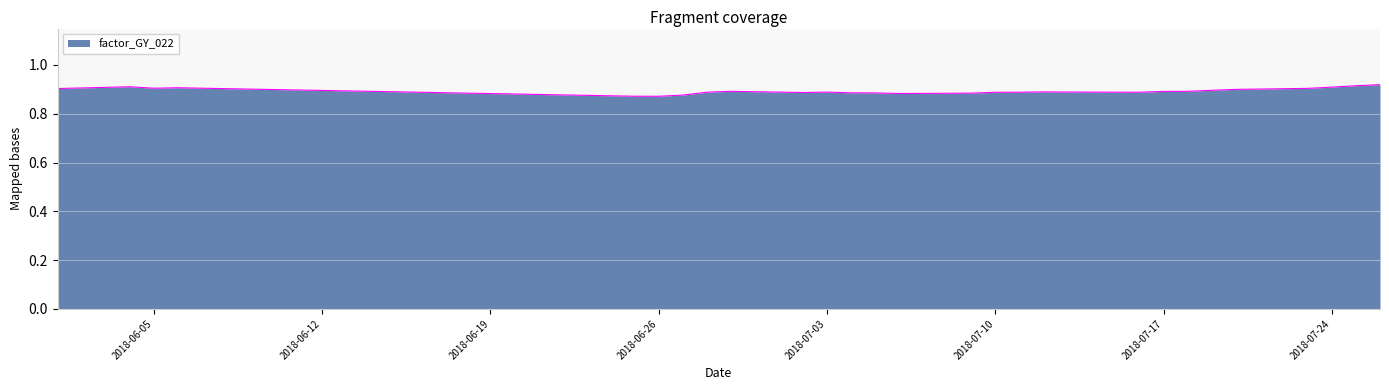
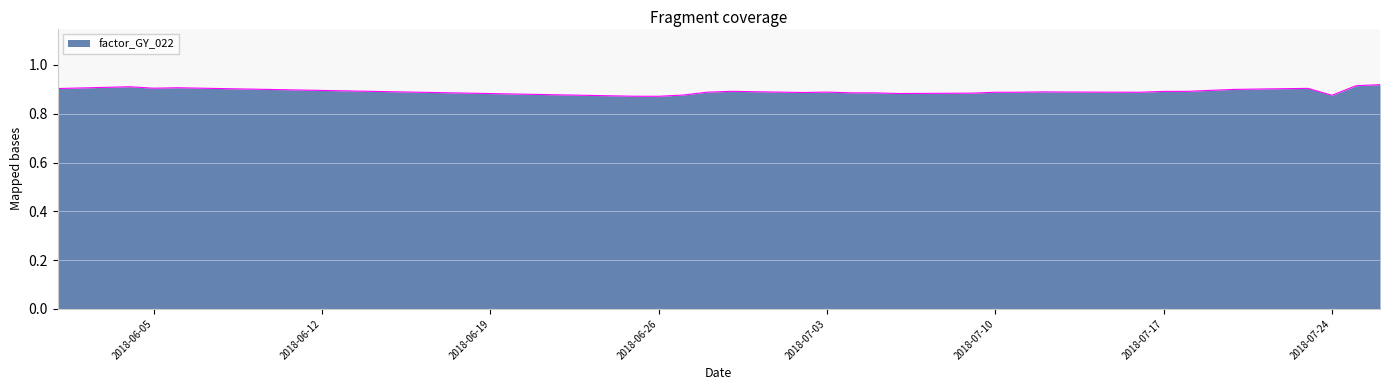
  {
    "2018-06-05": 0.90,
    "2018-06-26": 0.87,
    "2018-07-03": 0.89,
    "2018-07-10": 0.89,
    "2018-07-17": 0.89,
-   "2018-07-24": 0.91
+   "2018-07-24": 0.88
  }
